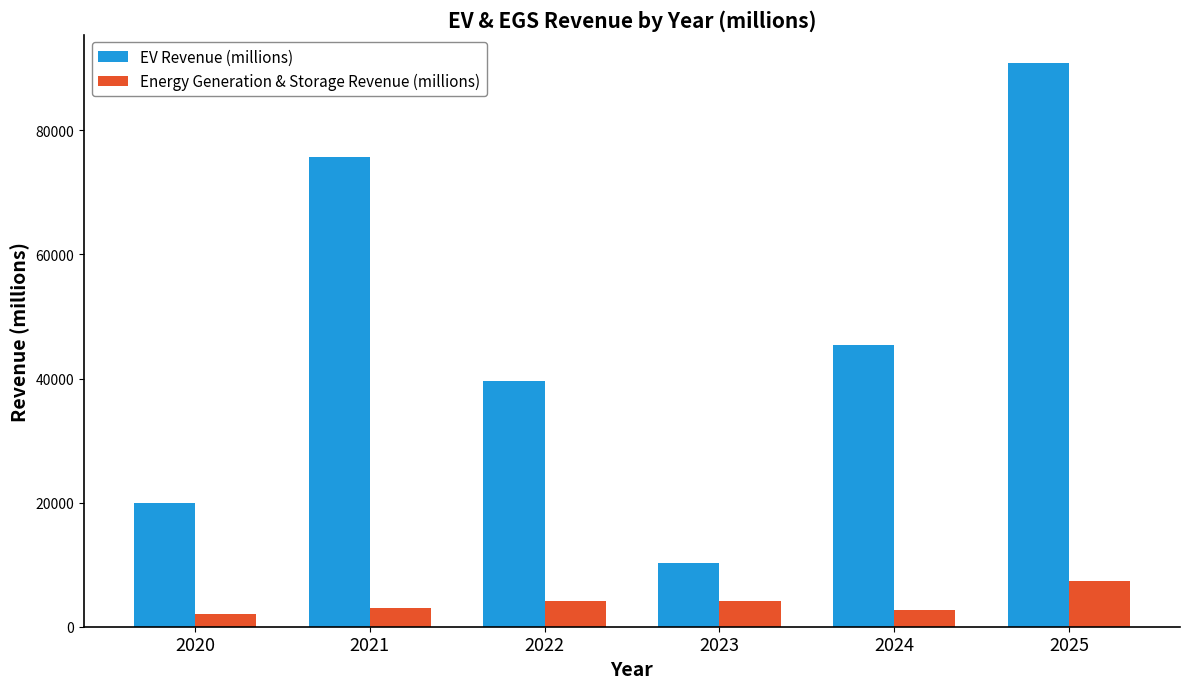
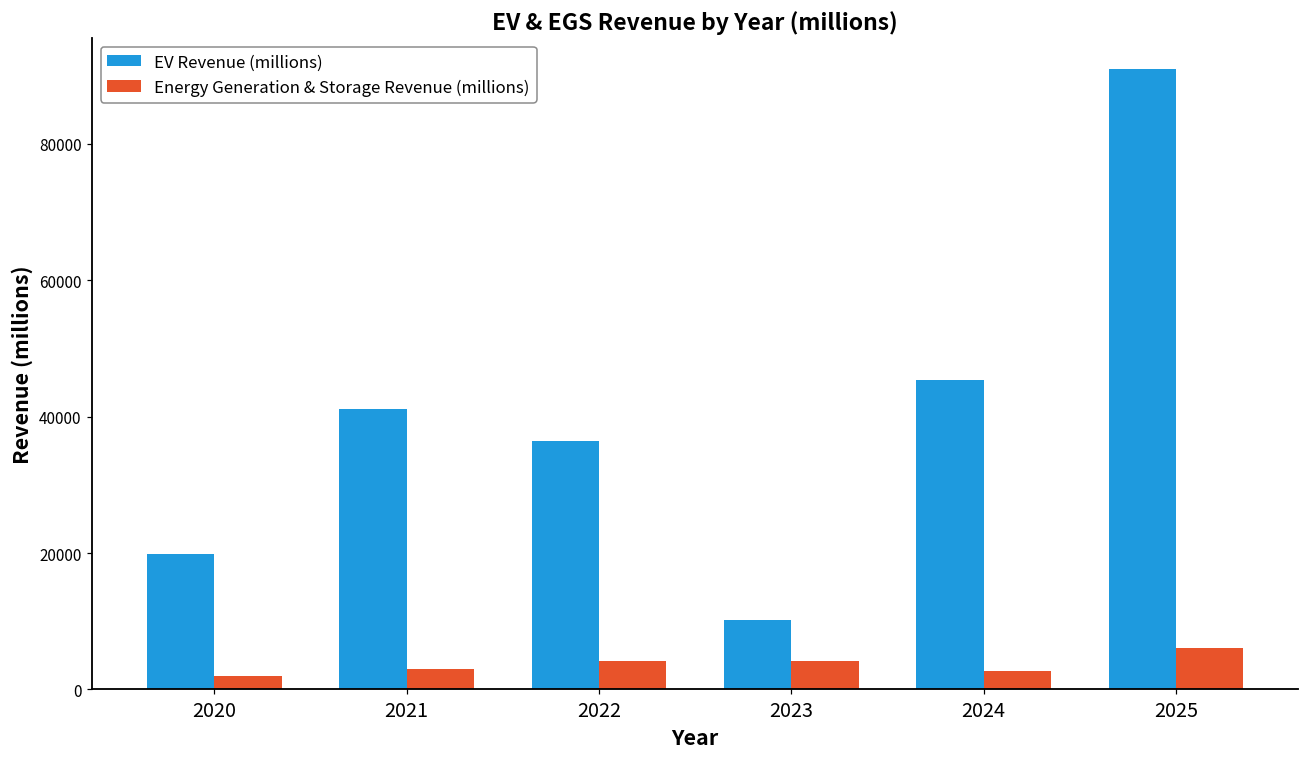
  {
    "EV Revenue (millions)": {
      "2020": 20000,
-     "2021": 76000,
-     "2022": 40000,
+     "2021": 41000,
+     "2022": 36000,
      "2023": 10000,
      "2024": 45000,
      "2025": 91000
    },
    "Energy Generation & Storage Revenue (millions)": {
      "2020": 2000,
      "2021": 3000,
      "2022": 4000,
      "2023": 4000,
      "2024": 3000,
-     "2025": 7000
+     "2025": 6000
    }
  }
